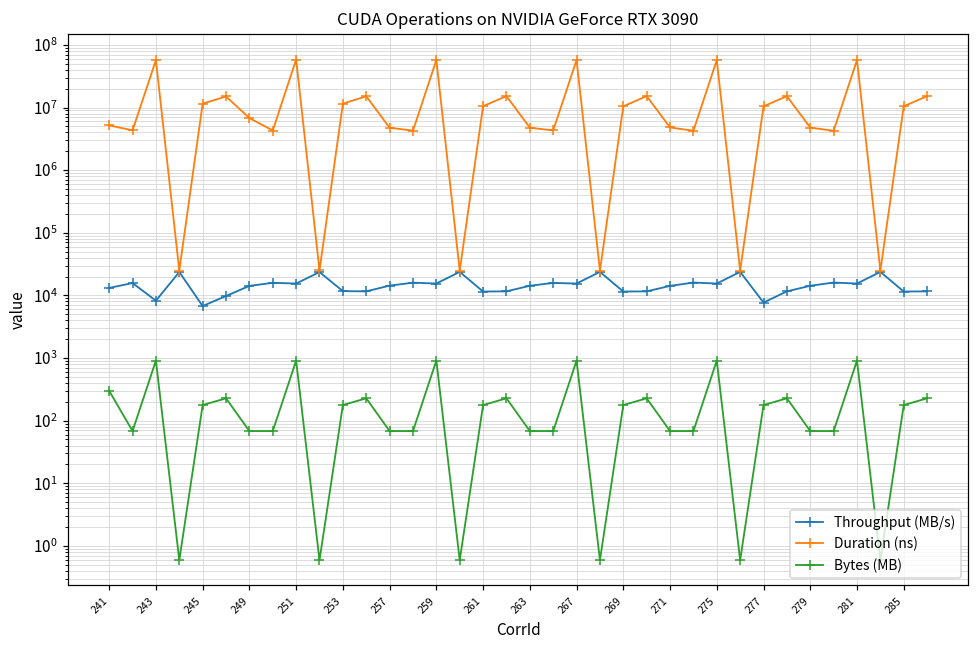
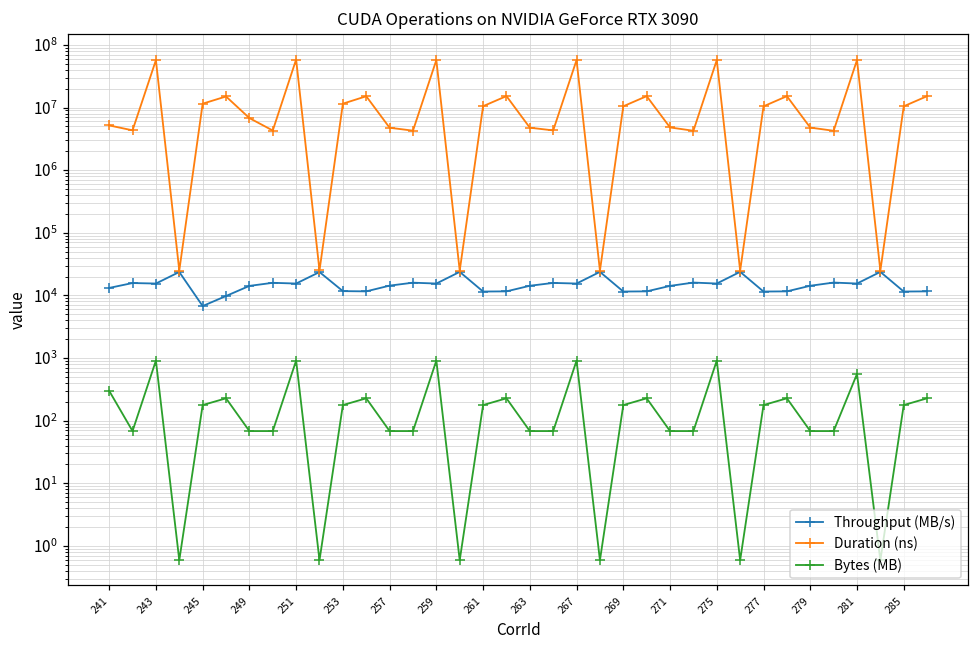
  {
    "Throughput (MB/s)": {
      "241": 13000,
-     "243": 8000,
+     "243": 15000,
      "245": 7000,
      "249": 14000,
      "251": 15000,
      "253": 12000,
      "257": 14000,
      "259": 15000,
      "261": 12000,
      "263": 14000,
      "267": 15000,
      "269": 12000,
      "271": 14000,
      "275": 15000,
-     "277": 8000,
+     "277": 12000,
      "279": 14000,
      "281": 15000,
      "285": 12000
    },
    "Duration (ns)": {
      "241": 5000000,
      "243": 60000000,
      "245": 12000000,
      "249": 7000000,
      "251": 60000000,
      "253": 12000000,
      "257": 5000000,
      "259": 60000000,
      "261": 10000000,
      "263": 5000000,
      "267": 60000000,
      "269": 10000000,
      "271": 5000000,
      "275": 60000000,
      "277": 10000000,
      "279": 5000000,
      "281": 60000000,
      "285": 10000000
    },
    "Bytes (MB)": {
      "241": 300,
      "243": 900,
      "245": 180,
      "249": 70,
      "251": 900,
      "253": 180,
      "257": 70,
      "259": 900,
      "261": 180,
      "263": 70,
      "267": 900,
      "269": 180,
      "271": 70,
      "275": 900,
      "277": 180,
      "279": 70,
-     "281": 900,
+     "281": 600,
      "285": 180
    }
  }
